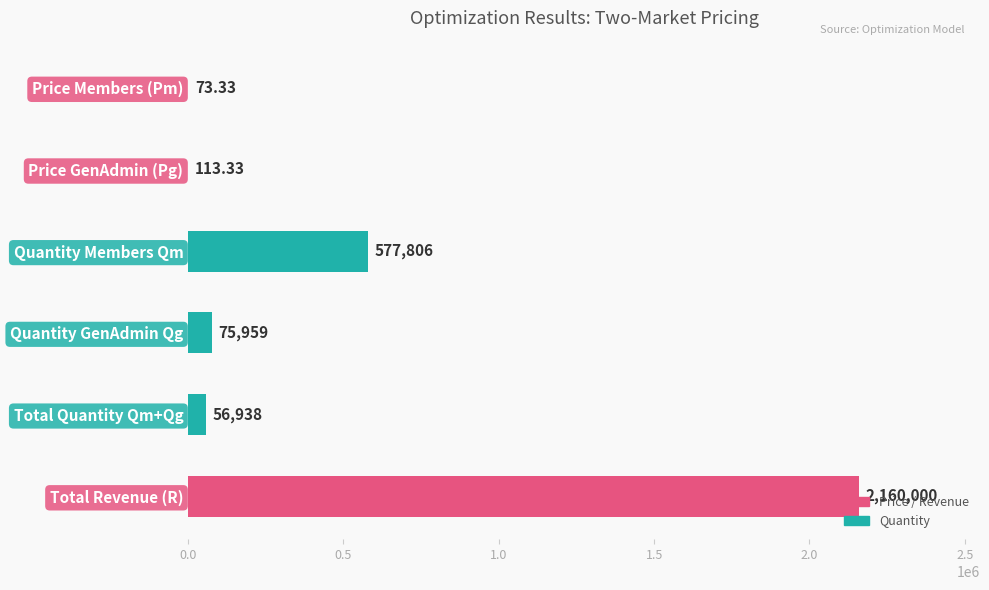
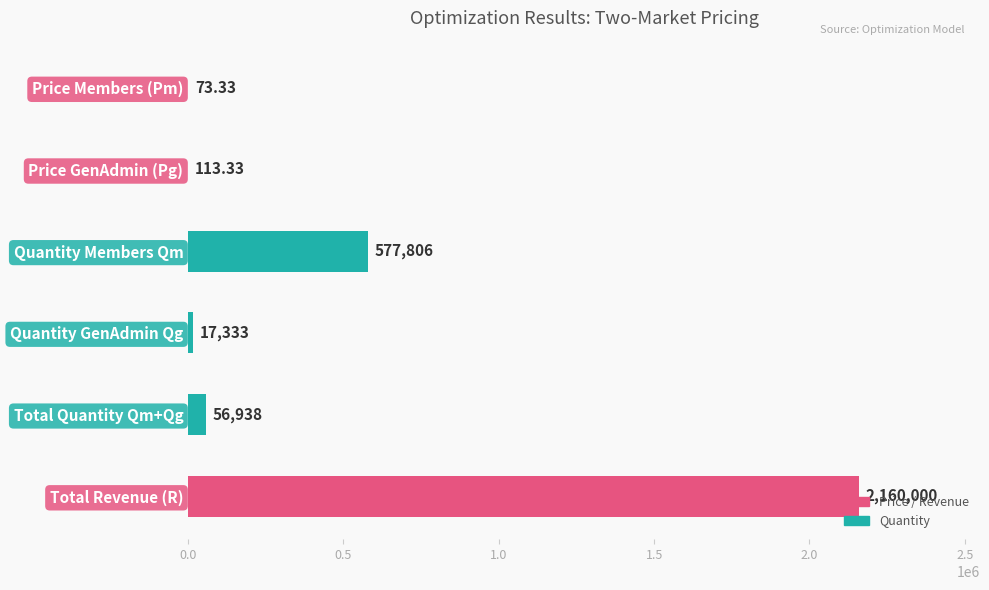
  {
    "Price Members (Pm)": "73.33",
    "Price GenAdmin (Pg)": "113.33",
    "Quantity Members Qm": "577,806",
-   "Quantity GenAdmin Qg": "75,959",
+   "Quantity GenAdmin Qg": "17,333",
    "Total Quantity Qm+Qg": "56,938",
    "Total Revenue (R)": "2,160,000"
  }
